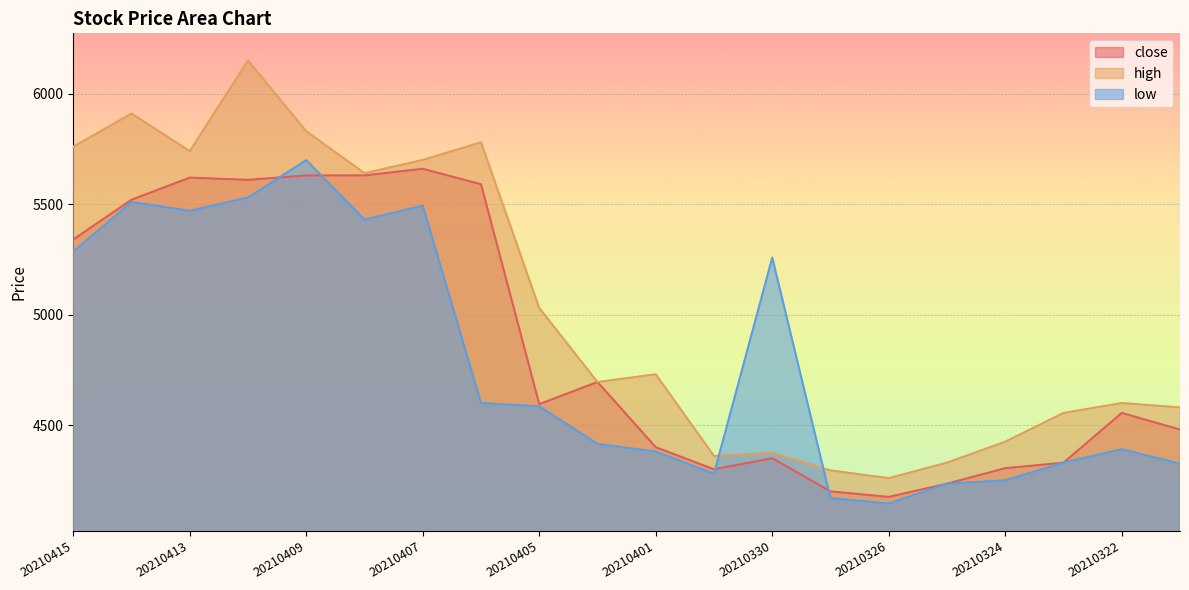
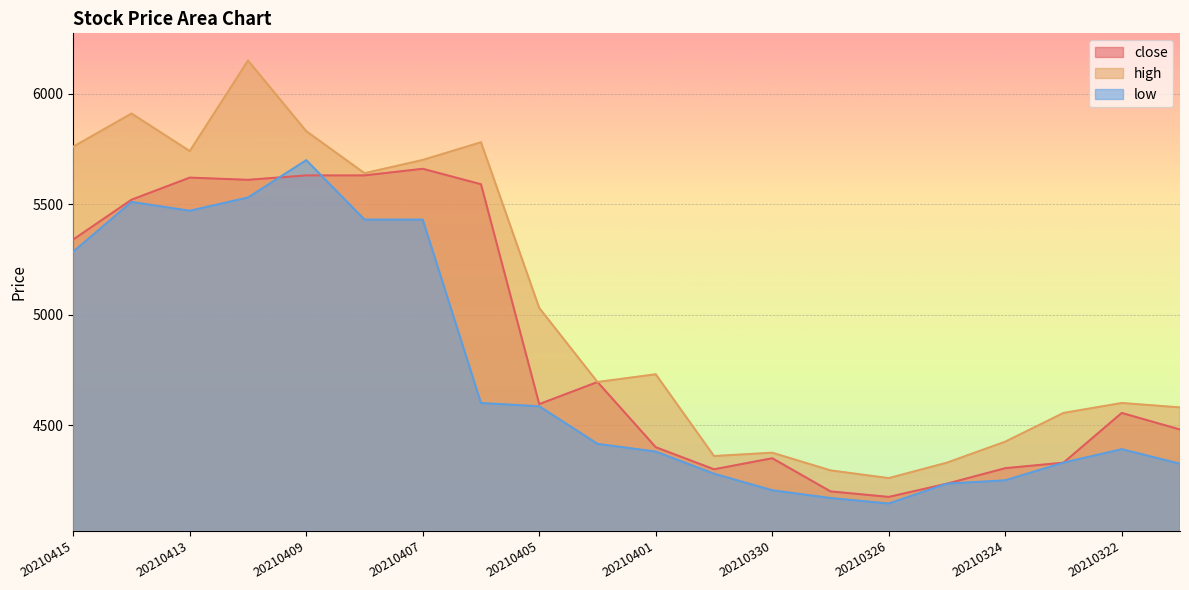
  {
    "low": {
      "20210415": 5290,
      "20210413": 5470,
      "20210409": 5700,
-     "20210407": 5490,
+     "20210407": 5430,
      "20210401": 4380,
-     "20210330": 5260,
+     "20210330": 4210,
      "20210326": 4150,
      "20210324": 4250,
      "20210322": 4390
    }
  }
